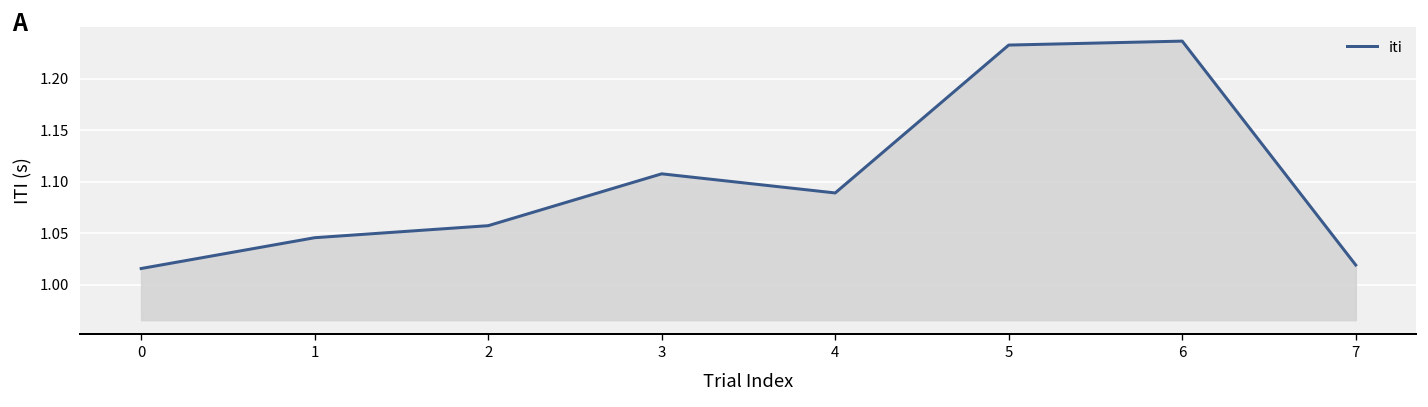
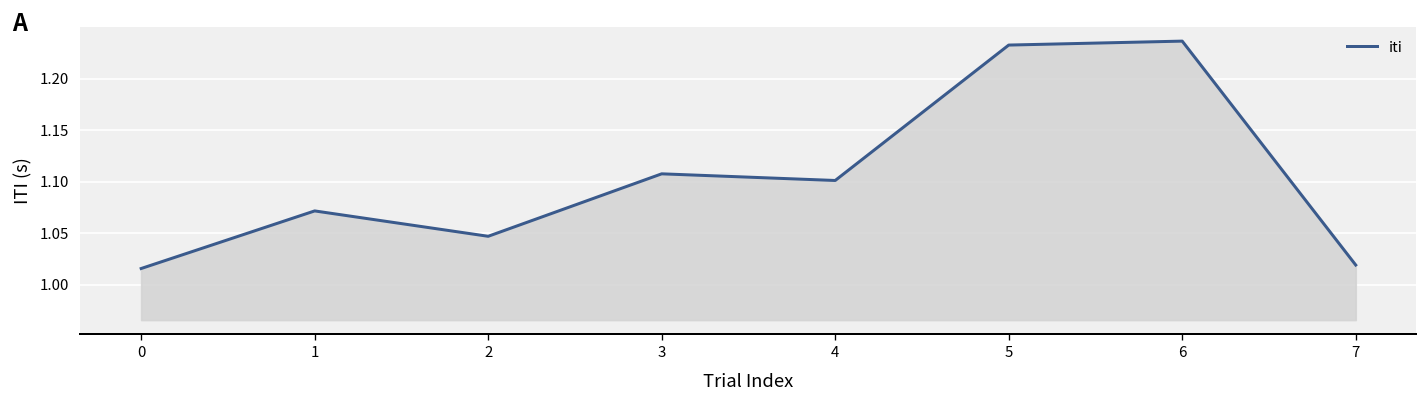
  {
    "0": 1.02,
-   "1": 1.05,
-   "2": 1.06,
+   "1": 1.07,
+   "2": 1.05,
    "3": 1.11,
-   "4": 1.09,
+   "4": 1.10,
    "5": 1.23,
    "6": 1.24,
    "7": 1.02
  }
